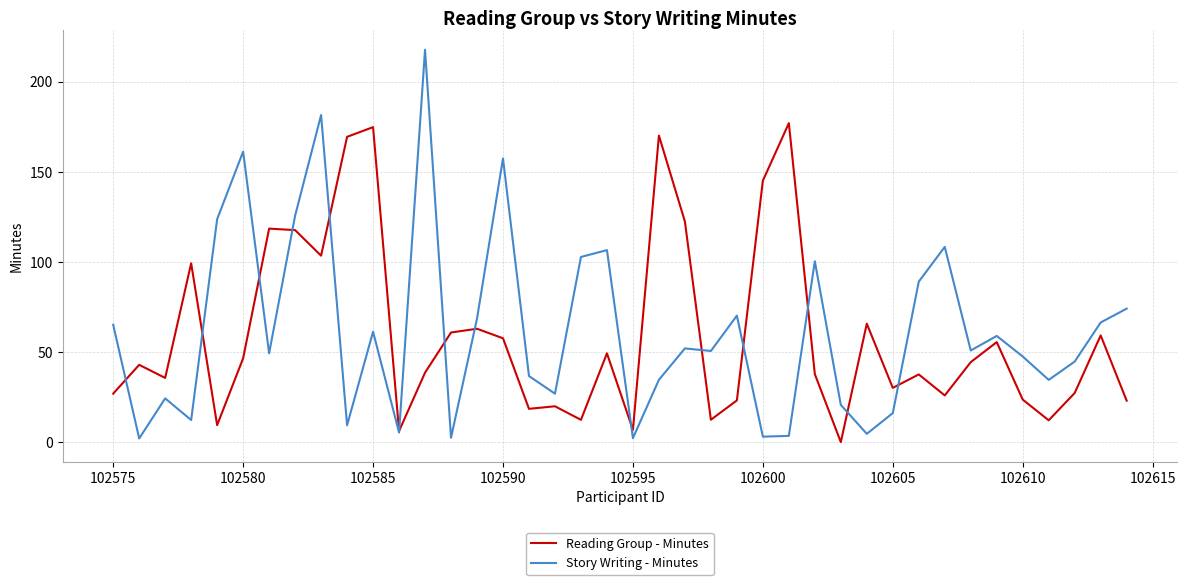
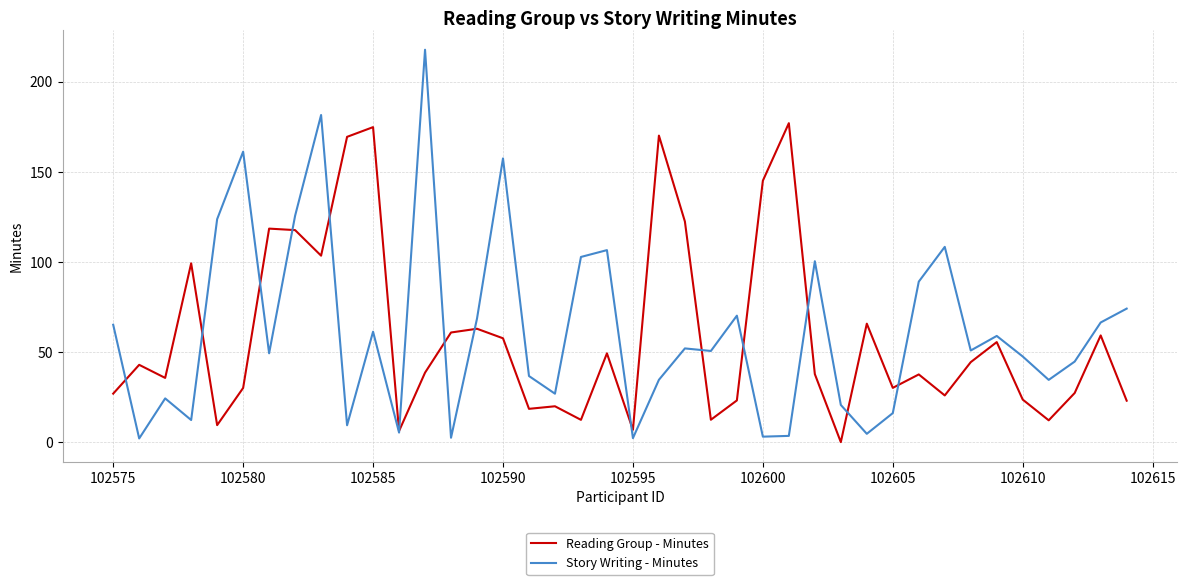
  {
    "Reading Group - Minutes": {
      "102575": 27,
-     "102580": 46,
+     "102580": 30,
      "102585": 175,
      "102590": 58,
      "102595": 7,
      "102600": 145,
      "102605": 30,
      "102610": 24
    },
    "Story Writing - Minutes": {
      "102575": 65,
      "102580": 161,
      "102585": 61,
      "102590": 157,
      "102595": 2,
      "102600": 3,
      "102605": 16,
      "102610": 48
    }
  }
